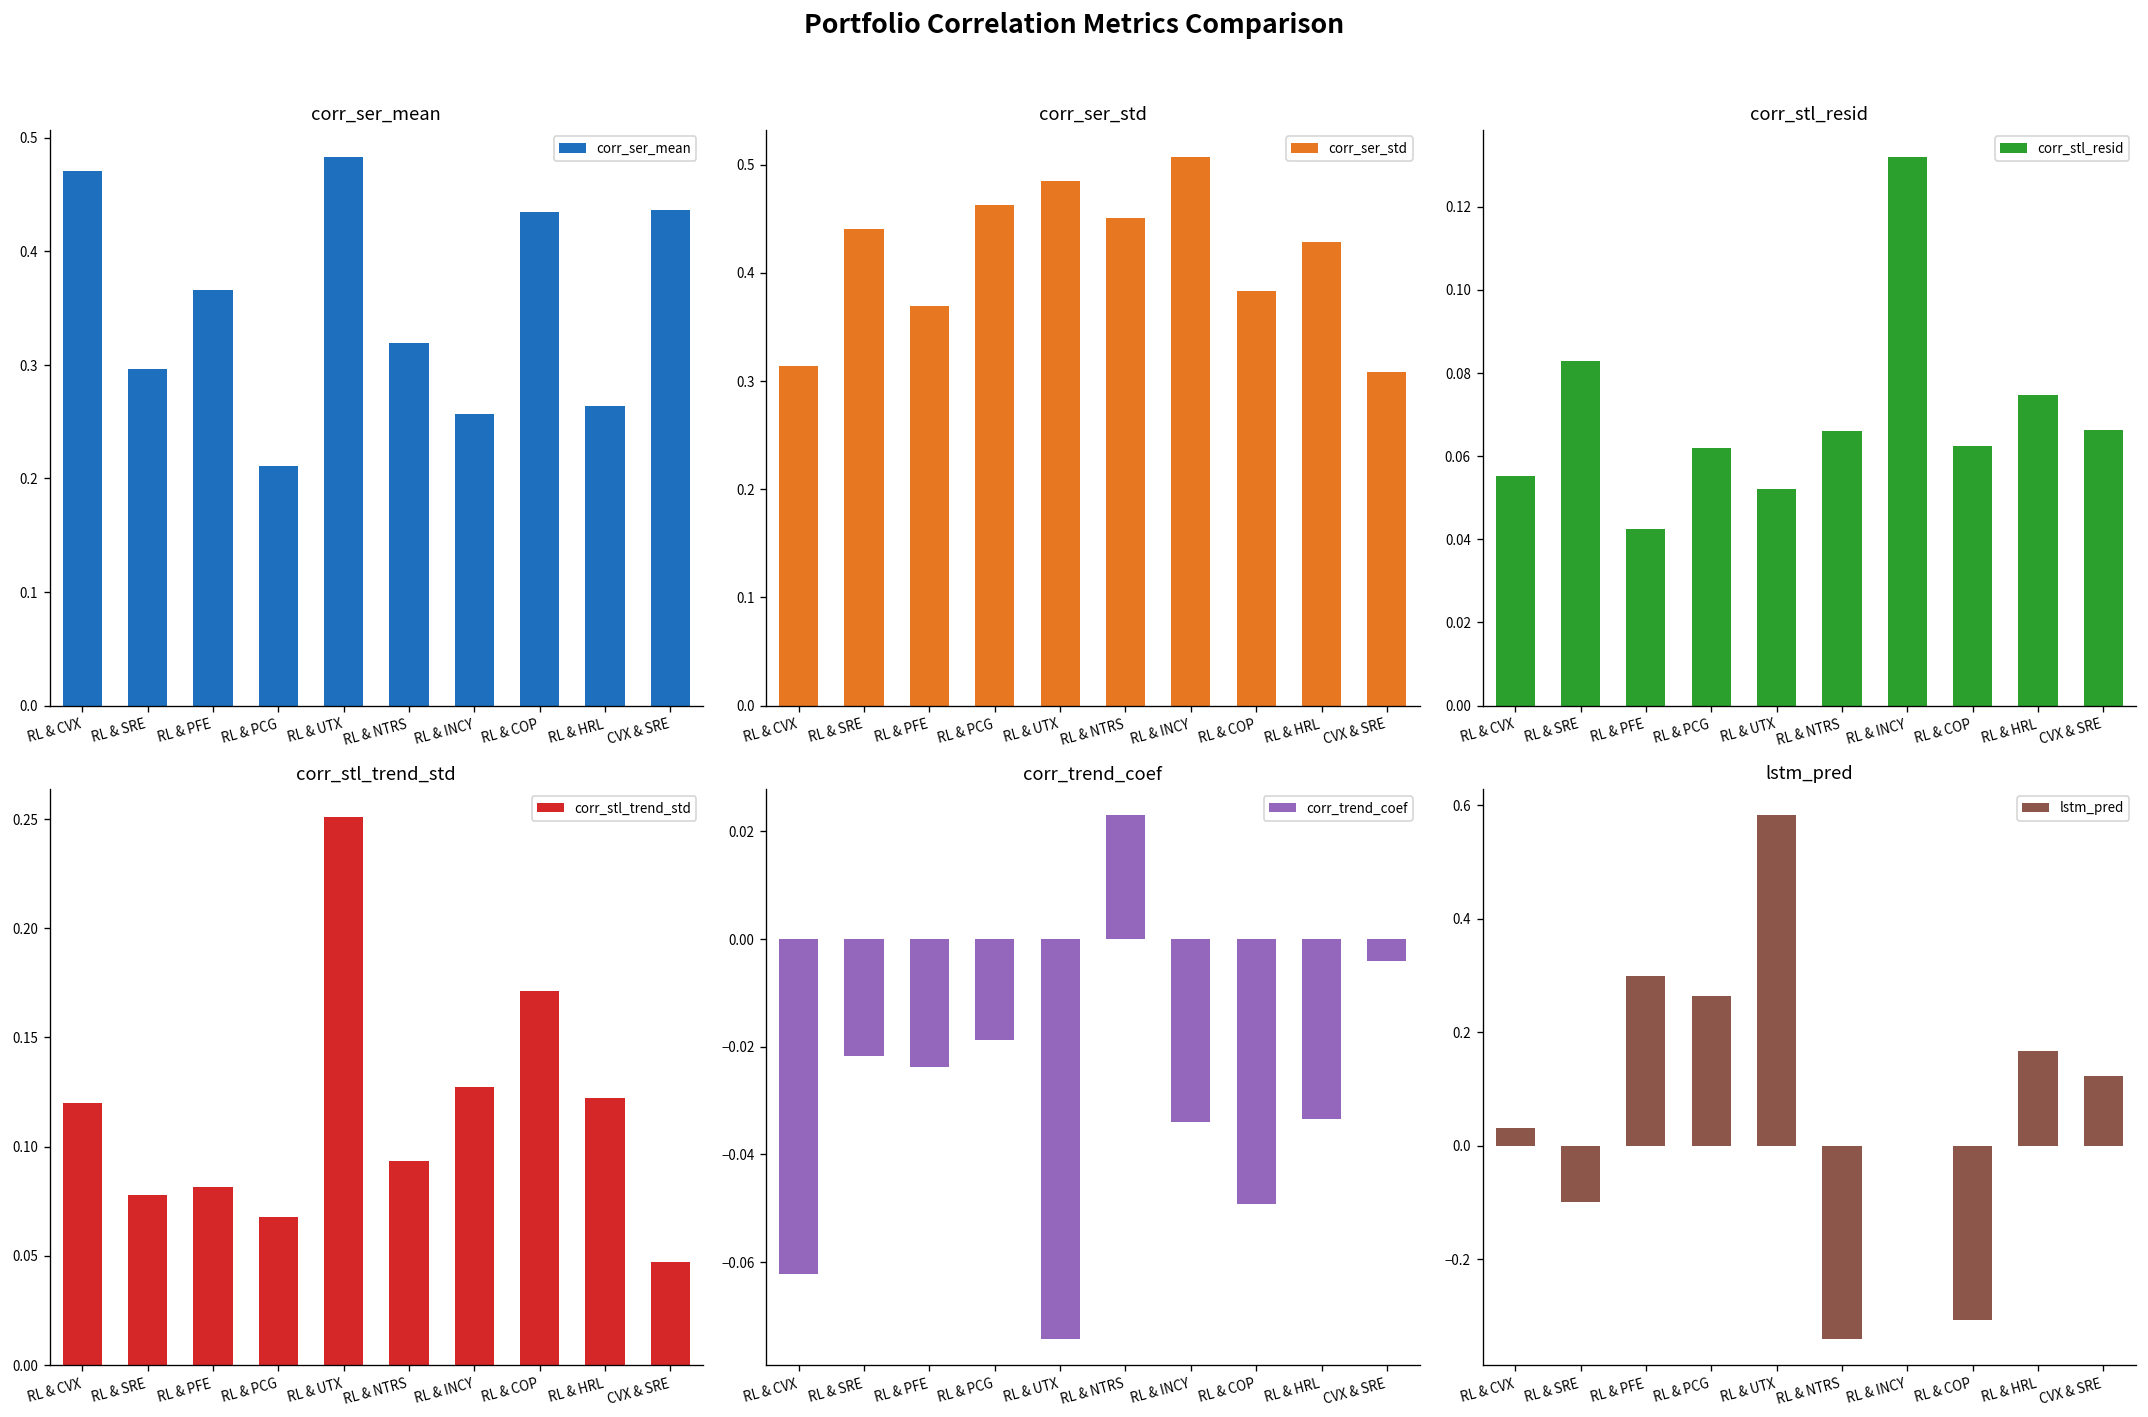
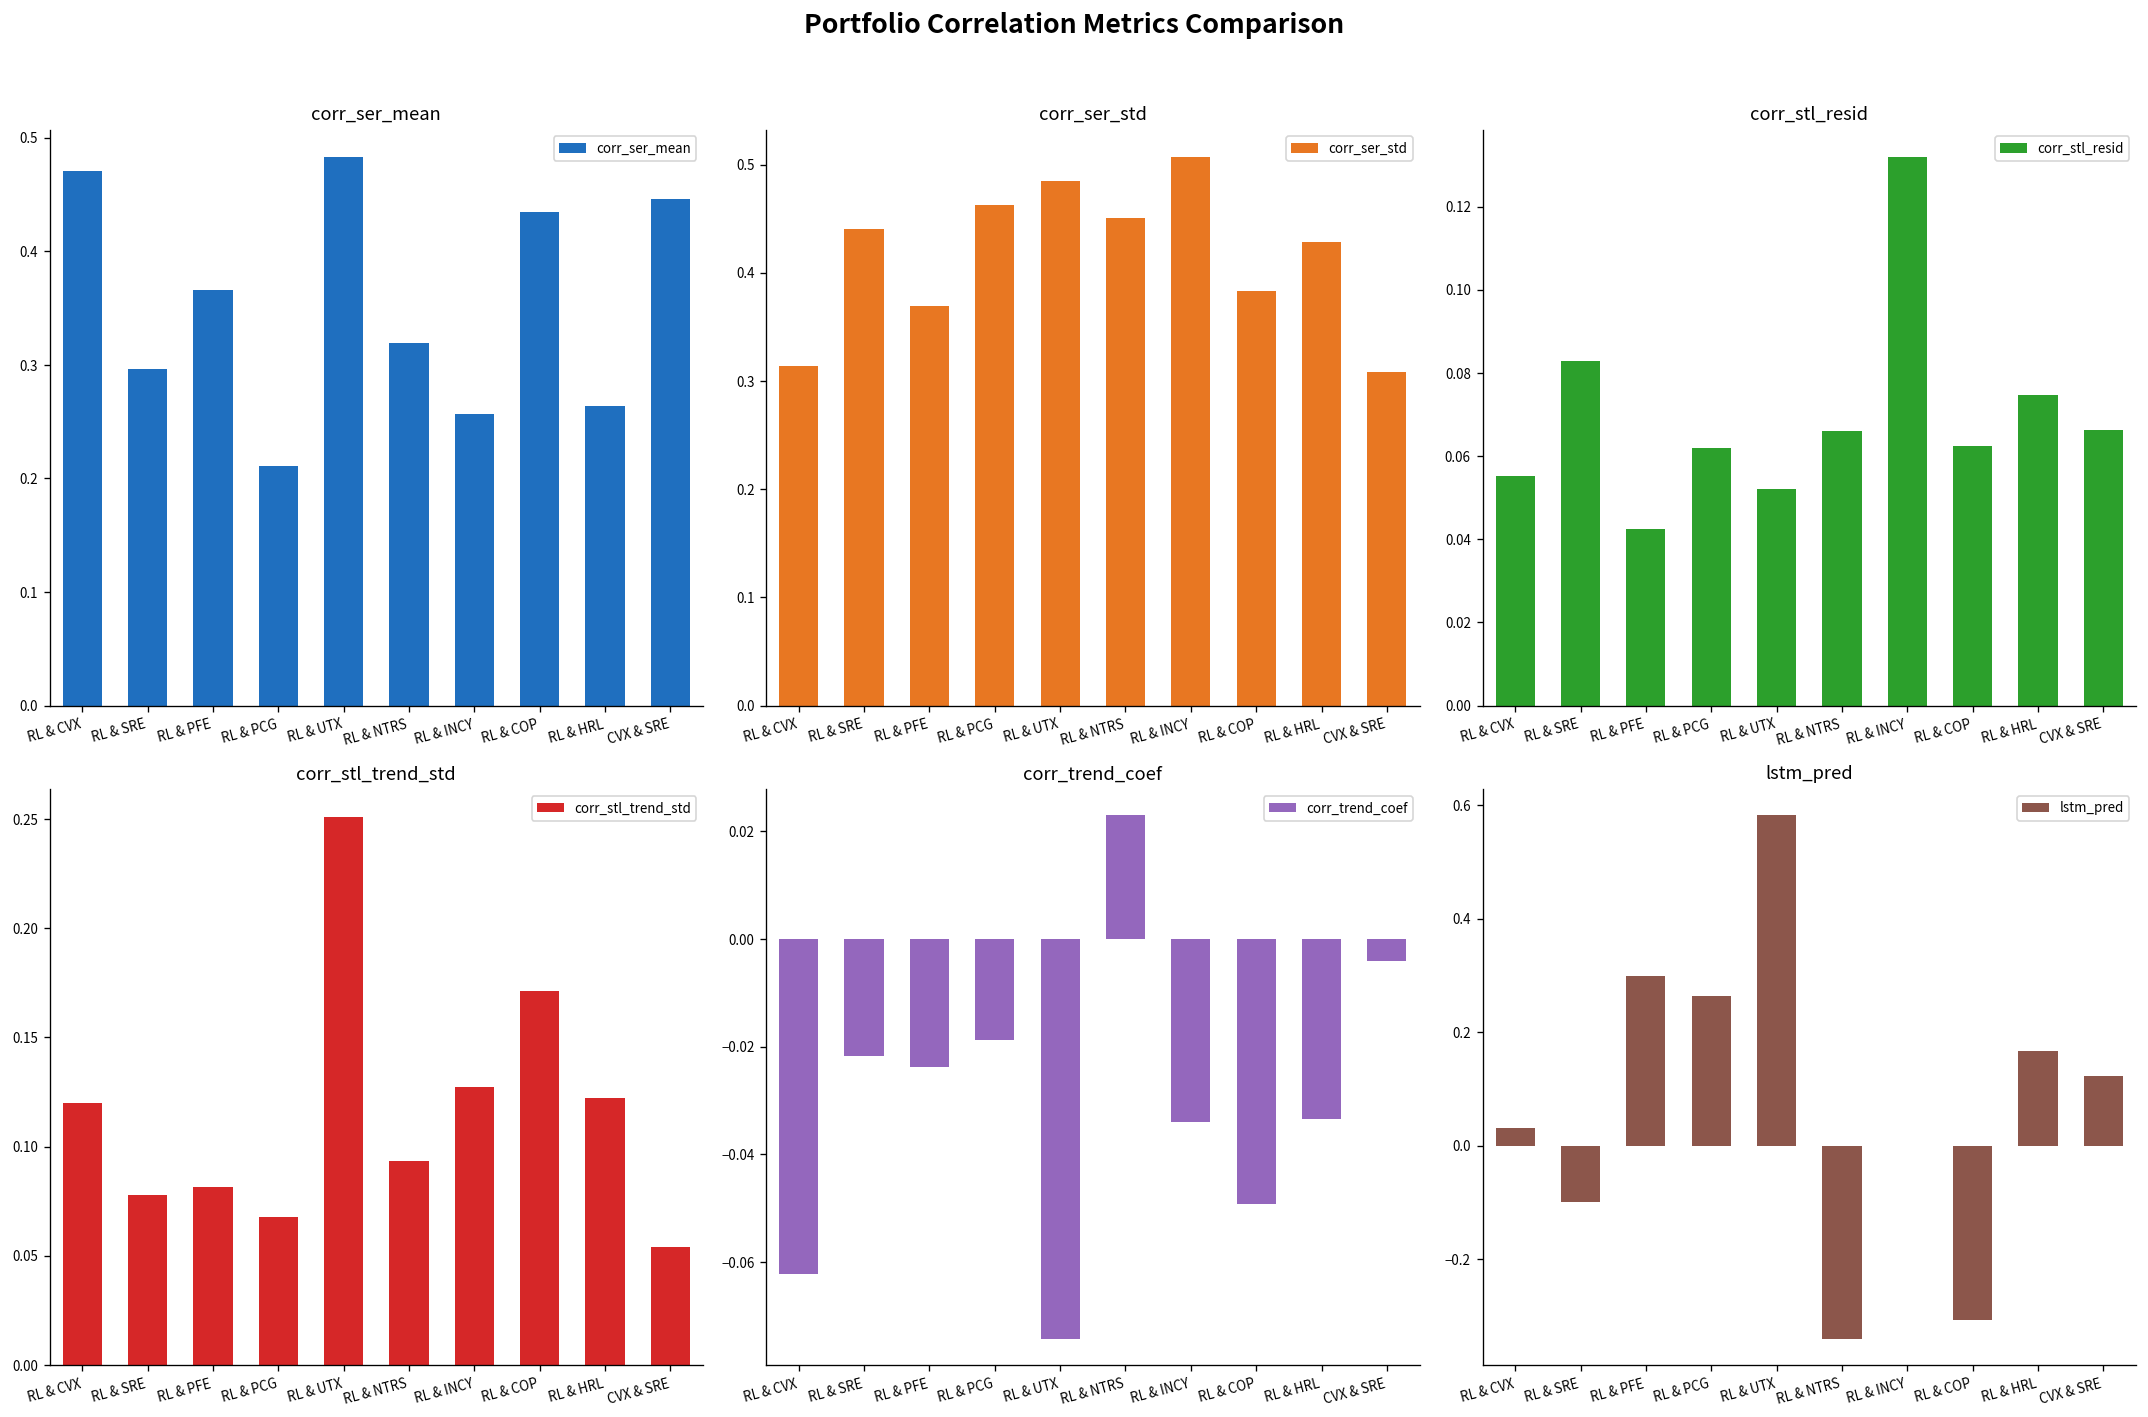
  {
    "corr_ser_mean": {
      "RL & CVX": 0.47,
      "RL & SRE": 0.30,
      "RL & PFE": 0.37,
      "RL & PCG": 0.21,
      "RL & UTX": 0.48,
      "RL & NTRS": 0.32,
      "RL & INCY": 0.26,
      "RL & COP": 0.43,
      "RL & HRL": 0.26,
-     "CVX & SRE": 0.44
+     "CVX & SRE": 0.45
    },
    "corr_ser_std": {
      "RL & CVX": 0.31,
      "RL & SRE": 0.44,
      "RL & PFE": 0.37,
      "RL & PCG": 0.46,
      "RL & UTX": 0.48,
      "RL & NTRS": 0.45,
      "RL & INCY": 0.51,
      "RL & COP": 0.38,
      "RL & HRL": 0.43,
      "CVX & SRE": 0.31
    },
    "corr_stl_resid": {
      "RL & CVX": 0.055,
      "RL & SRE": 0.083,
      "RL & PFE": 0.042,
      "RL & PCG": 0.062,
      "RL & UTX": 0.052,
      "RL & NTRS": 0.066,
      "RL & INCY": 0.132,
      "RL & COP": 0.063,
      "RL & HRL": 0.075,
      "CVX & SRE": 0.066
    },
    "corr_stl_trend_std": {
      "RL & CVX": 0.120,
      "RL & SRE": 0.078,
      "RL & PFE": 0.081,
      "RL & PCG": 0.068,
      "RL & UTX": 0.251,
      "RL & NTRS": 0.093,
      "RL & INCY": 0.127,
      "RL & COP": 0.171,
      "RL & HRL": 0.122,
-     "CVX & SRE": 0.047
+     "CVX & SRE": 0.054
    },
    "corr_trend_coef": {
      "RL & CVX": -0.062,
      "RL & SRE": -0.022,
      "RL & PFE": -0.024,
      "RL & PCG": -0.019,
      "RL & UTX": -0.074,
      "RL & NTRS": 0.023,
      "RL & INCY": -0.034,
      "RL & COP": -0.049,
      "RL & HRL": -0.034,
      "CVX & SRE": -0.004
    },
    "lstm_pred": {
      "RL & CVX": 0.03,
      "RL & SRE": -0.10,
      "RL & PFE": 0.30,
      "RL & PCG": 0.26,
      "RL & UTX": 0.58,
      "RL & NTRS": -0.34,
      "RL & COP": -0.31,
      "RL & HRL": 0.17,
      "CVX & SRE": 0.12
    }
  }
